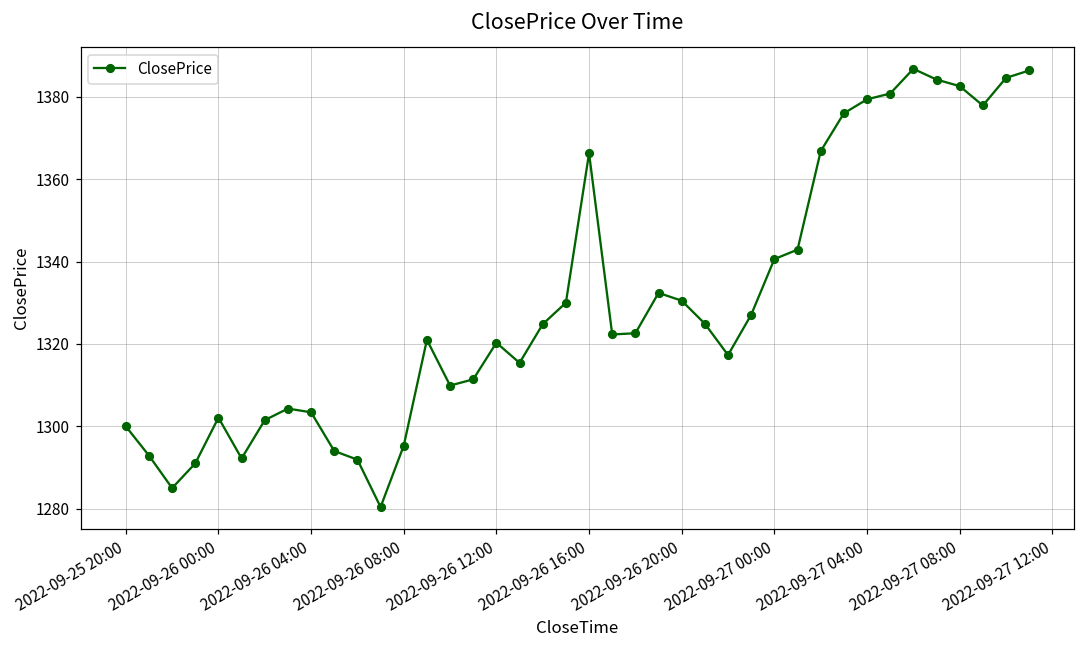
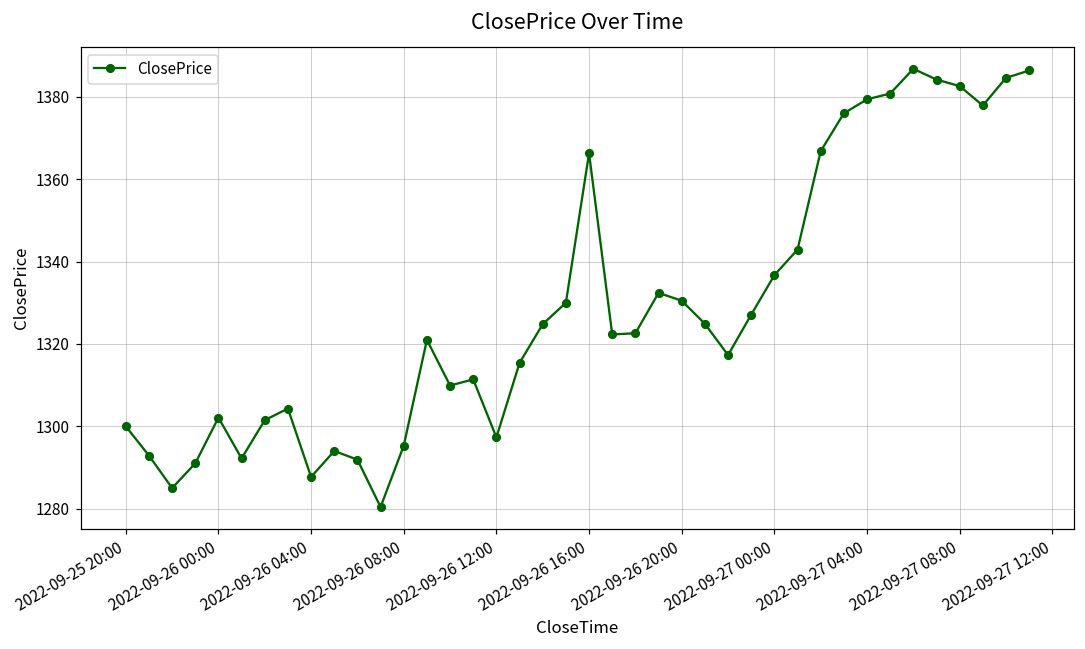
  {
    "2022-09-25 20:00": 1300,
    "2022-09-26 00:00": 1302,
-   "2022-09-26 04:00": 1303,
+   "2022-09-26 04:00": 1288,
    "2022-09-26 08:00": 1295,
-   "2022-09-26 12:00": 1320,
+   "2022-09-26 12:00": 1297,
    "2022-09-26 16:00": 1366,
    "2022-09-26 20:00": 1331,
-   "2022-09-27 00:00": 1341,
+   "2022-09-27 00:00": 1337,
    "2022-09-27 04:00": 1379,
    "2022-09-27 08:00": 1383
  }
